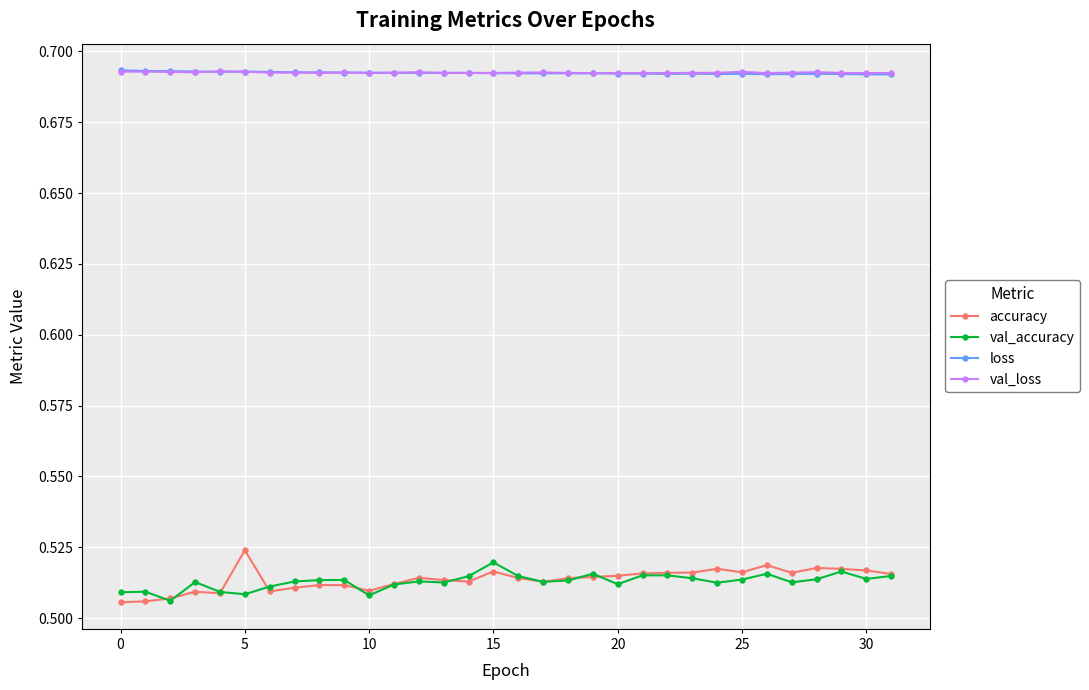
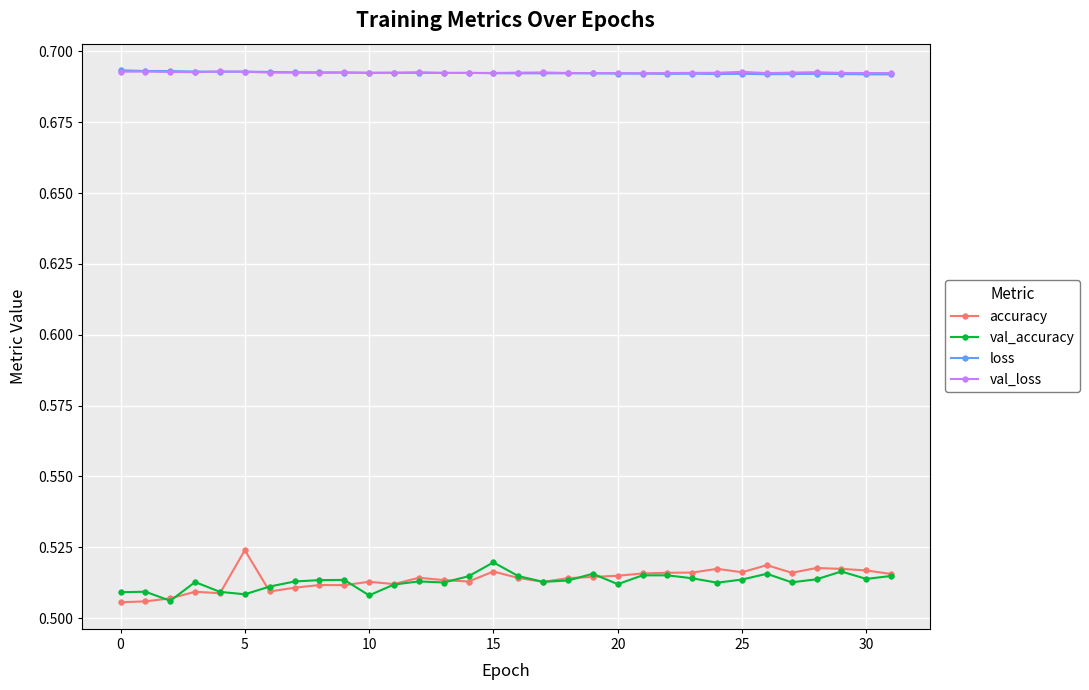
  {
    "accuracy": {
      "0": 0.506,
      "5": 0.524,
-     "10": 0.510,
+     "10": 0.513,
      "15": 0.516,
      "20": 0.515,
      "25": 0.516,
      "30": 0.517
    },
    "val_accuracy": {
      "0": 0.509,
      "5": 0.508,
      "10": 0.508,
      "15": 0.520,
      "20": 0.512,
      "25": 0.514,
      "30": 0.514
    }
  }
